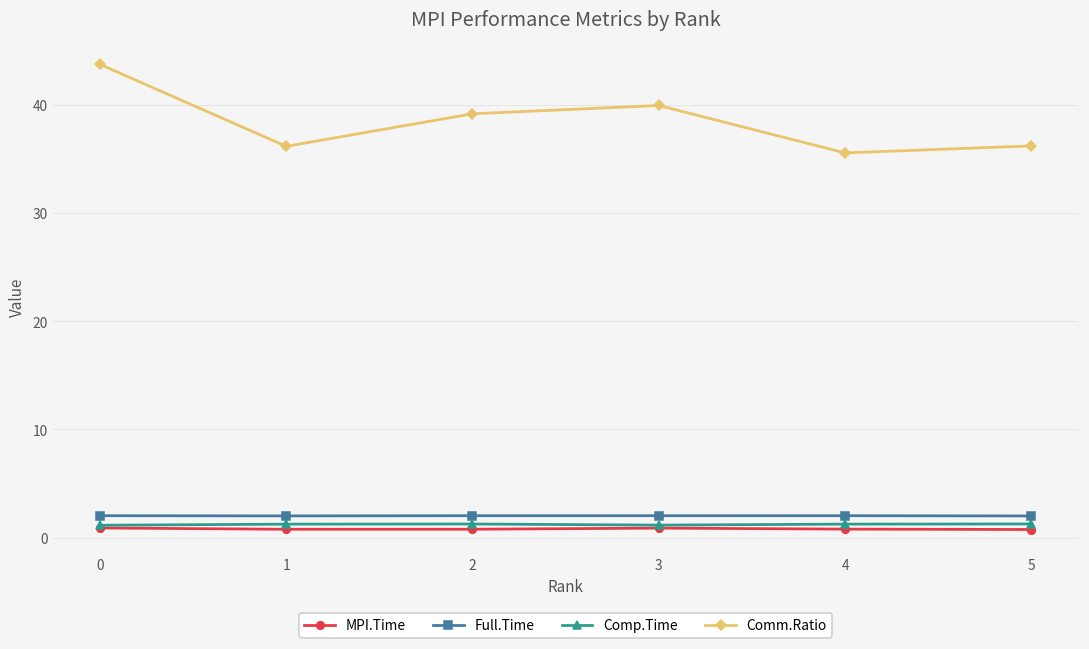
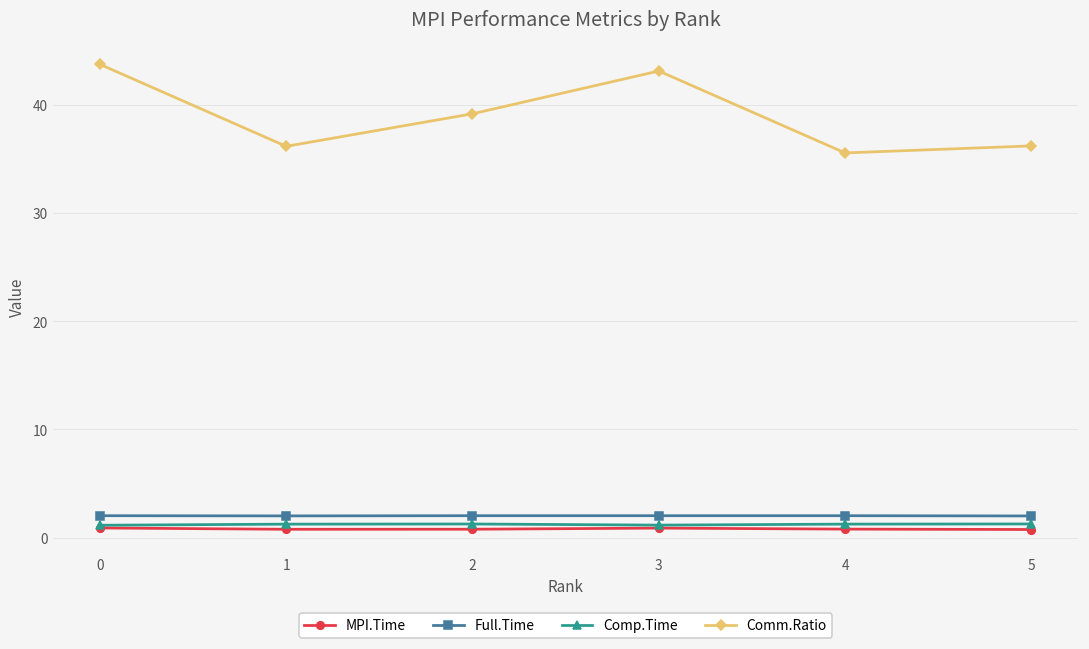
  {
    "MPI.Time": {
      "1": 1,
      "2": 1,
      "3": 1,
      "4": 1,
      "5": 1
    },
    "Comm.Ratio": {
      "0": 44,
      "1": 36,
      "2": 39,
-     "3": 40,
+     "3": 43,
      "4": 36,
      "5": 36
    }
  }
